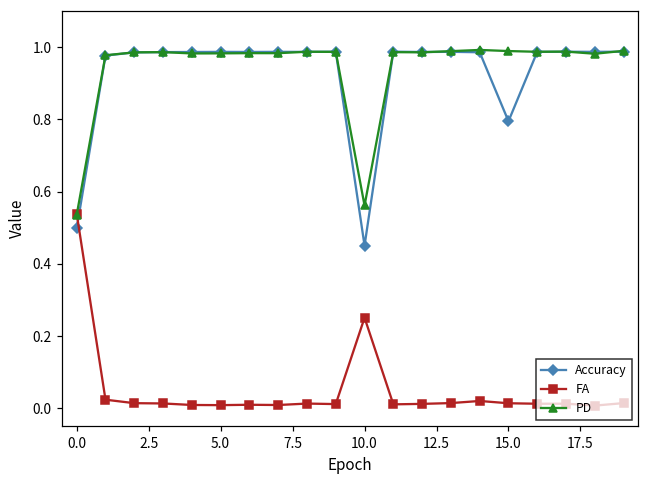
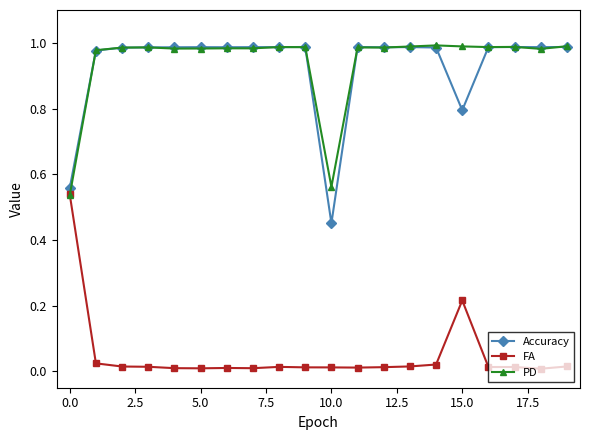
  {
    "Accuracy": {
-     "0.0": 0.50,
+     "0.0": 0.56,
      "10.0": 0.45,
      "15.0": 0.79
    },
    "FA": {
      "5.0": 0.01,
-     "10.0": 0.25,
-     "15.0": 0.01
+     "10.0": 0.01,
+     "15.0": 0.22
    },
    "PD": {
      "10.0": 0.56,
      "15.0": 0.99
    }
  }
